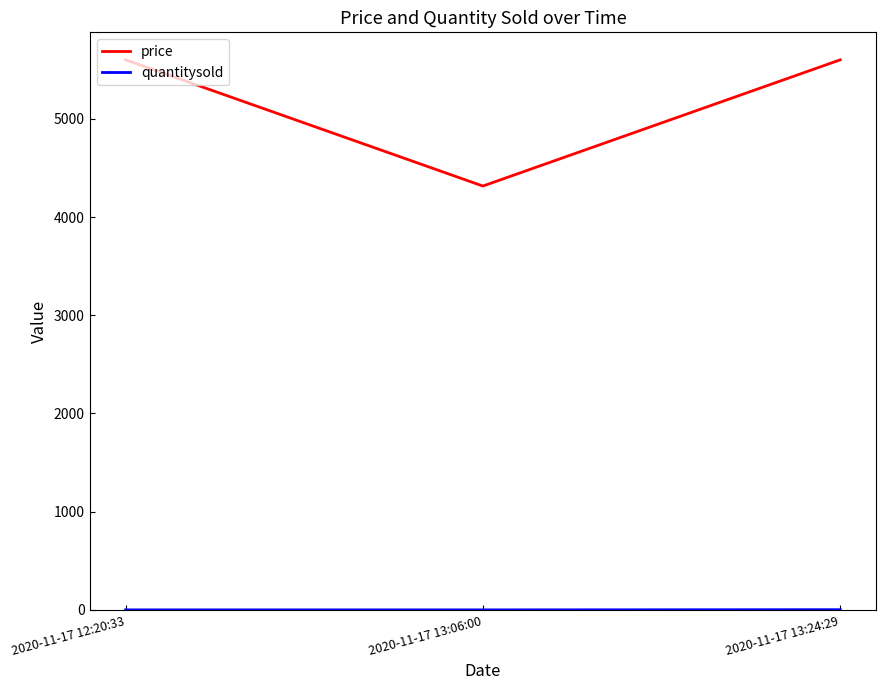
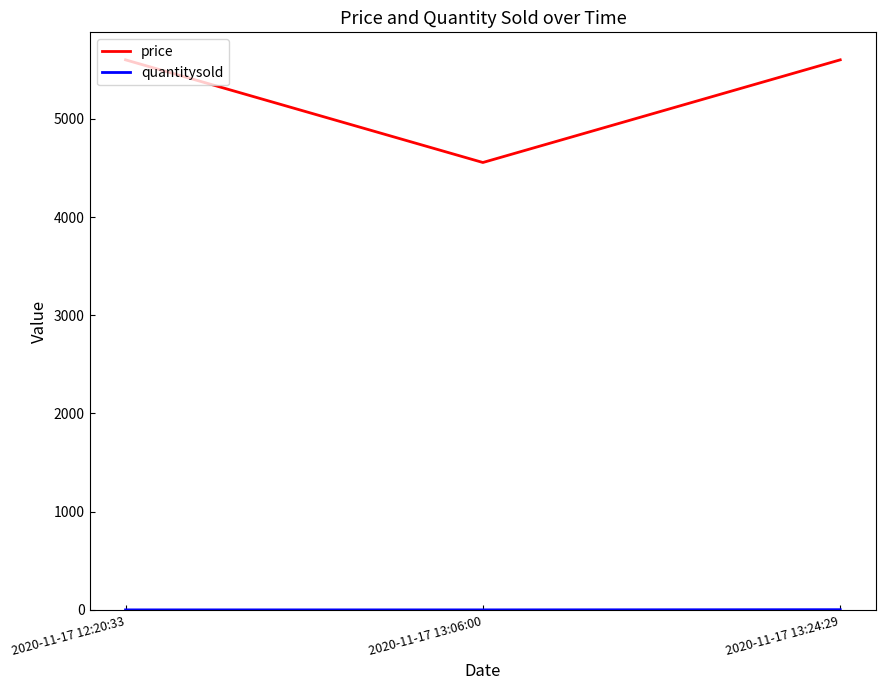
  {
    "price": {
-     "2020-11-17 13:06:00": 4300,
+     "2020-11-17 13:06:00": 4600,
      "2020-11-17 13:24:29": 5600
    },
    "quantitysold": {
      "2020-11-17 12:20:33": 0,
      "2020-11-17 13:06:00": 0,
      "2020-11-17 13:24:29": 0
    }
  }
